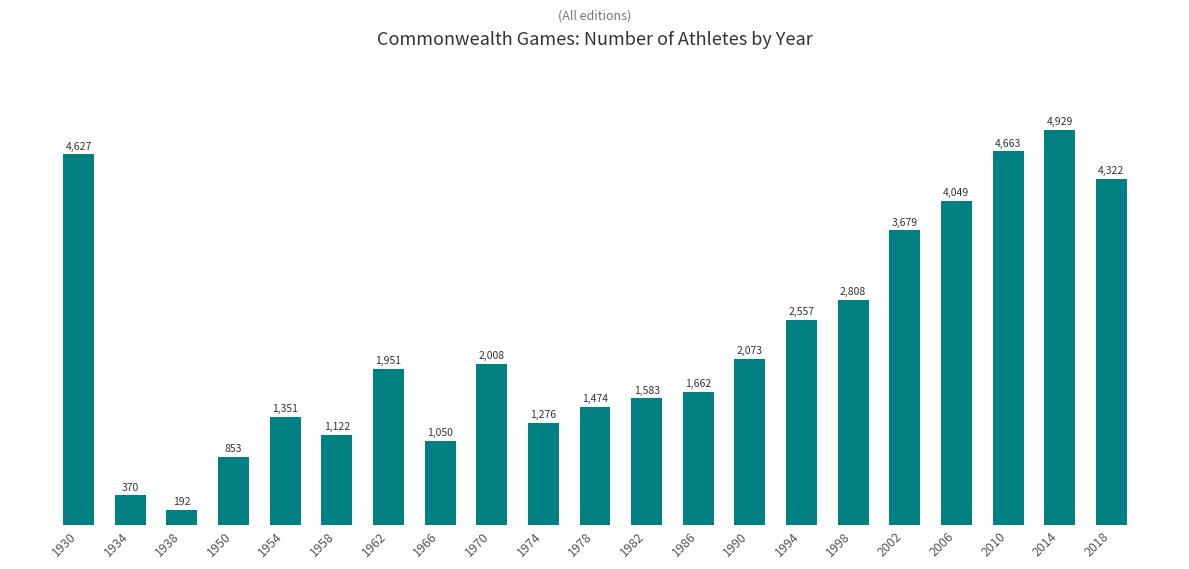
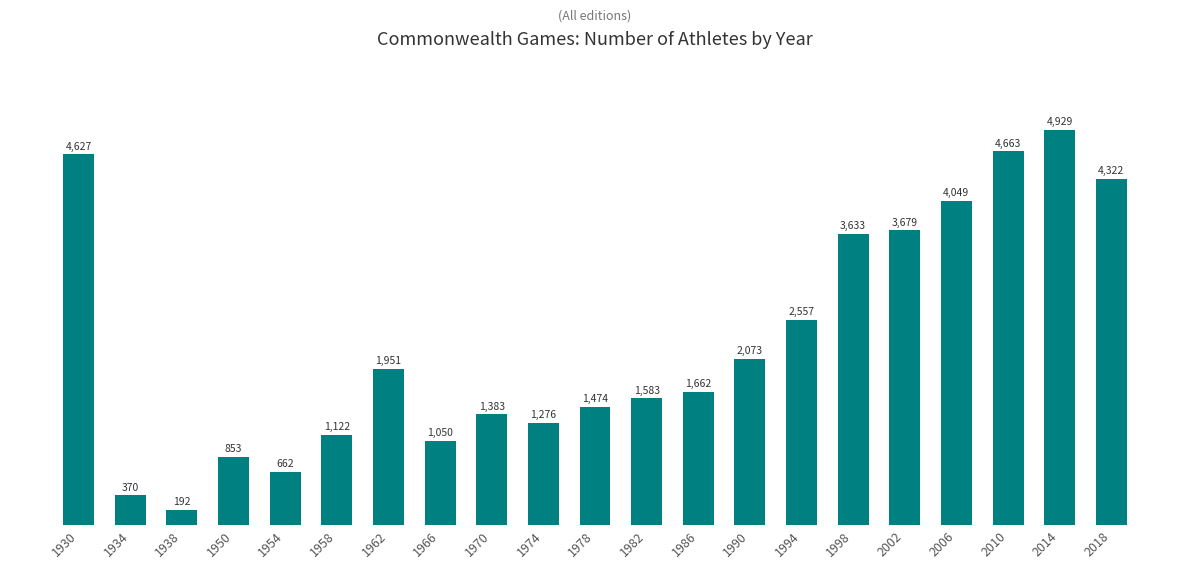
  {
    "1930": "4,627",
    "1934": "370",
    "1938": "192",
    "1950": "853",
-   "1954": "1,351",
+   "1954": "662",
    "1958": "1,122",
    "1962": "1,951",
    "1966": "1,050",
-   "1970": "2,008",
+   "1970": "1,383",
    "1974": "1,276",
    "1978": "1,474",
    "1982": "1,583",
    "1986": "1,662",
    "1990": "2,073",
    "1994": "2,557",
-   "1998": "2,808",
+   "1998": "3,633",
    "2002": "3,679",
    "2006": "4,049",
    "2010": "4,663",
    "2014": "4,929",
    "2018": "4,322"
  }
